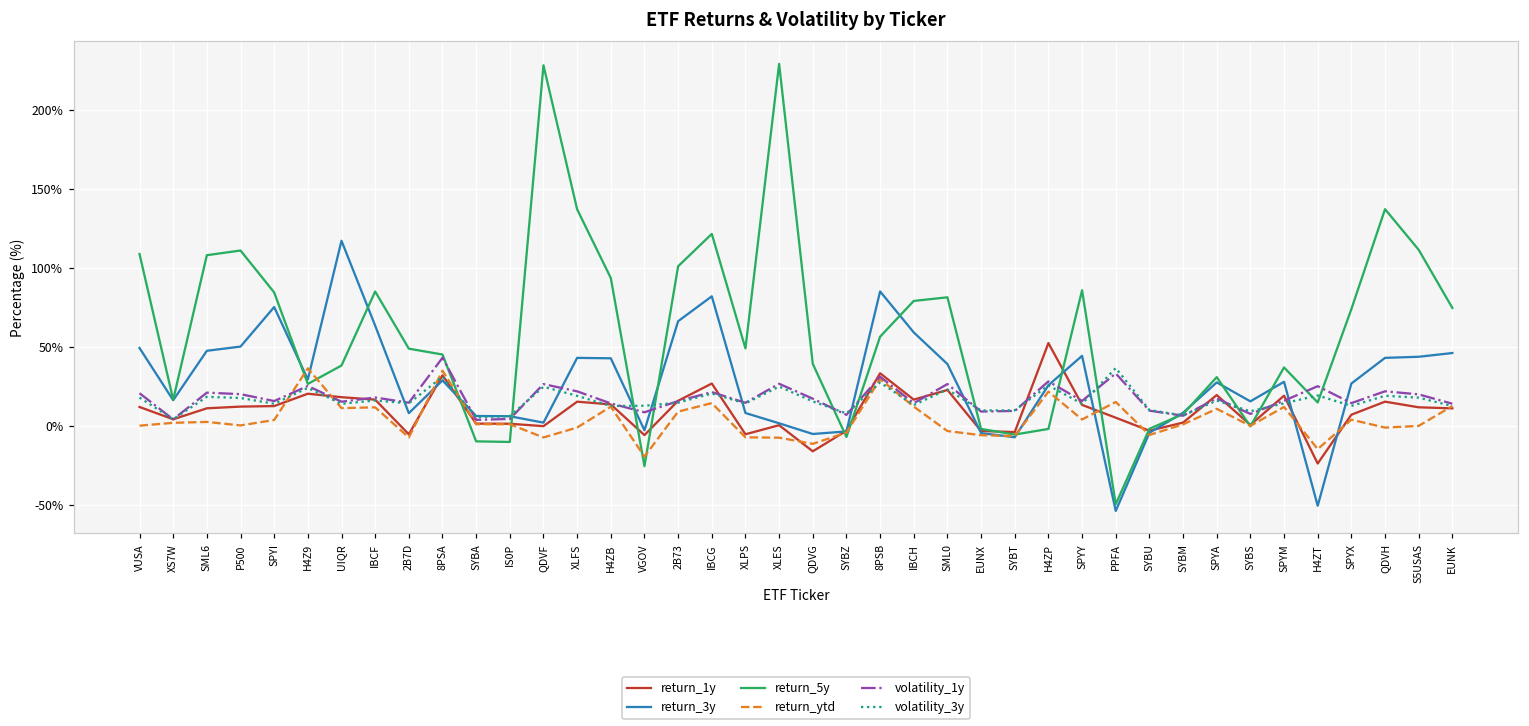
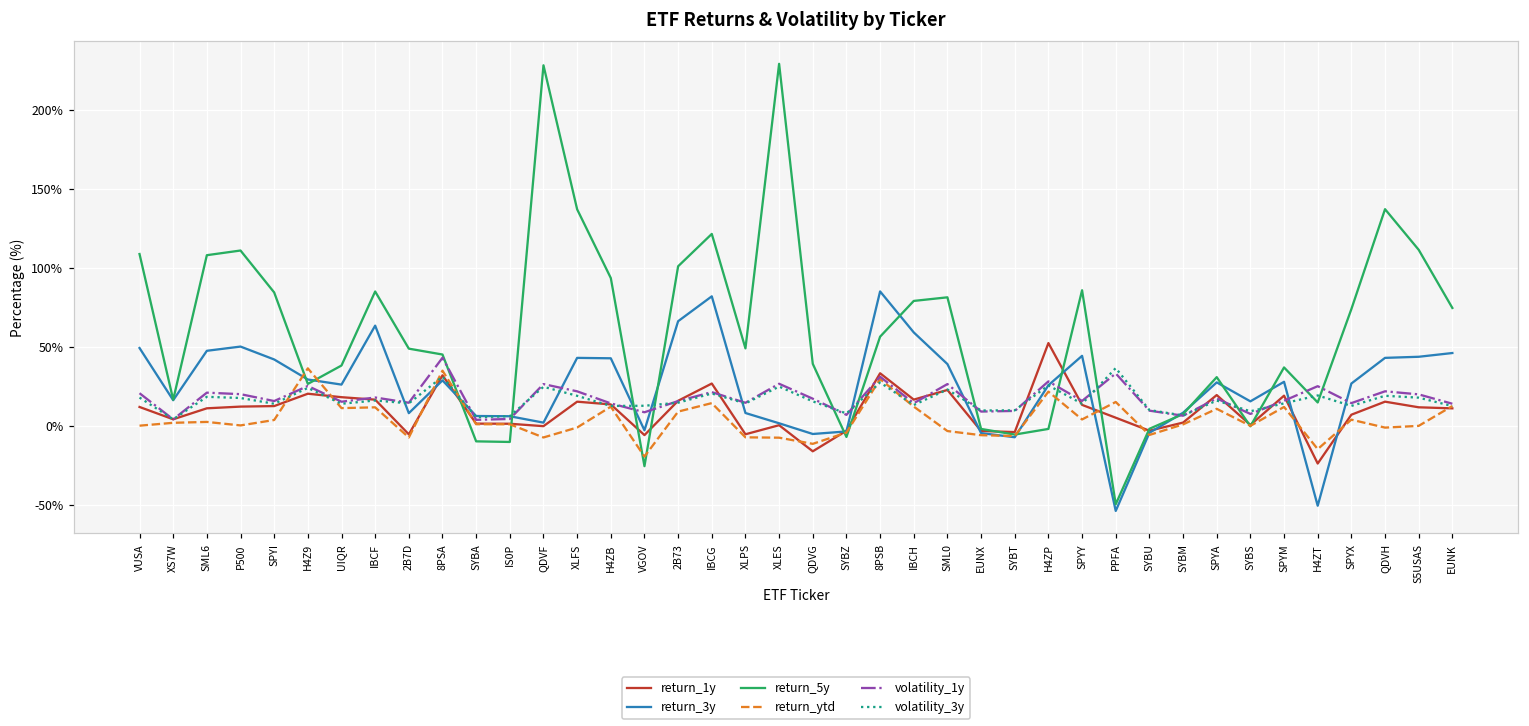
  {
    "return_1y": {
      "VUSA": "12%",
      "SML6": "11%",
      "P500": "12%",
      "H4Z9": "20%",
      "UIQR": "18%",
      "2B7D": "-5%",
      "QDVF": "0%",
      "XLFS": "15%",
      "VGOV": "-6%",
      "IBCG": "27%",
      "XLPS": "-5%",
      "QDVG": "-16%",
      "8PSB": "33%",
      "IBCH": "17%",
      "H4ZP": "52%",
      "PPFA": "5%",
      "SPYA": "19%",
      "SPYM": "19%",
      "H4ZT": "-24%",
      "SPYX": "7%",
      "QDVH": "15%",
      "S5USAS": "12%"
    },
    "return_3y": {
      "VUSA": "49%",
      "SML6": "48%",
      "P500": "50%",
-     "SPYI": "75%",
+     "SPYI": "42%",
      "H4Z9": "29%",
-     "UIQR": "117%",
+     "UIQR": "26%",
      "IBCF": "63%",
      "2B7D": "8%",
      "8PSA": "29%",
      "QDVF": "2%",
      "XLFS": "43%",
      "H4ZB": "43%",
      "VGOV": "-3%",
      "2B73": "66%",
      "IBCG": "82%",
      "XLPS": "8%",
      "QDVG": "-5%",
      "8PSB": "85%",
      "IBCH": "59%",
      "SML0": "39%",
      "SPYY": "44%",
      "PPFA": "-54%",
      "SPYA": "27%",
      "SYBS": "15%",
      "SPYM": "28%",
      "H4ZT": "-51%",
      "SPYX": "27%",
      "QDVH": "43%",
      "S5USAS": "44%",
      "EUNK": "46%"
    },
    "return_ytd": {
      "VUSA": "0%",
      "XS7W": "2%",
      "SML6": "2%",
      "P500": "0%",
      "SPYI": "4%",
      "H4Z9": "36%",
      "UIQR": "11%",
      "IBCF": "12%",
      "2B7D": "-7%",
      "8PSA": "35%",
      "QDVF": "-7%",
      "XLFS": "-1%",
      "VGOV": "-20%",
      "2B73": "9%",
      "IBCG": "14%",
      "XLPS": "-7%",
      "XLES": "-8%",
      "QDVG": "-11%",
      "SML0": "-3%",
      "H4ZP": "22%",
      "SPYY": "4%",
      "PPFA": "15%",
      "SPYA": "11%",
      "SPYM": "12%",
      "H4ZT": "-15%",
      "SPYX": "4%",
      "QDVH": "-1%",
      "S5USAS": "0%"
    },
    "volatility_1y": {
      "VUSA": "21%",
      "SML6": "21%",
      "P500": "20%",
      "8PSA": "43%",
      "XLFS": "22%",
      "VGOV": "9%",
      "SML0": "26%",
      "H4ZP": "28%",
      "PPFA": "33%",
      "H4ZT": "25%",
      "QDVH": "22%",
      "S5USAS": "20%"
    }
  }
